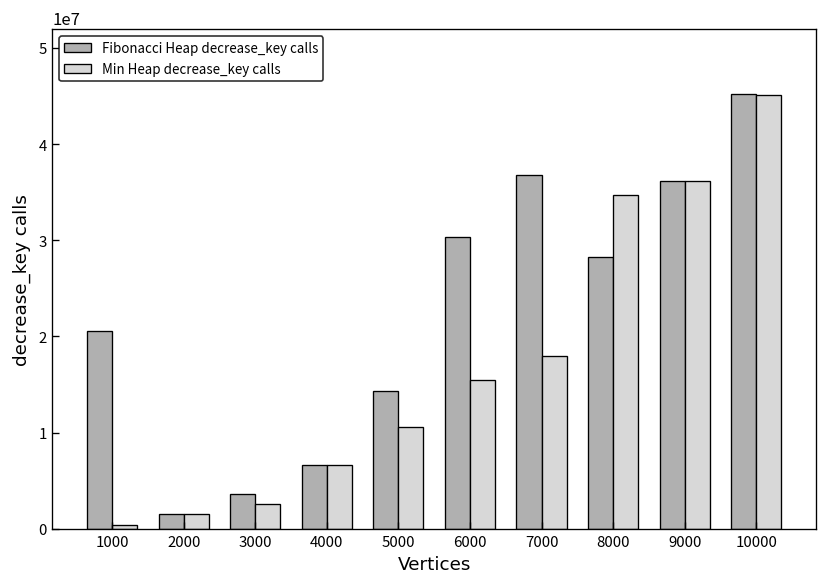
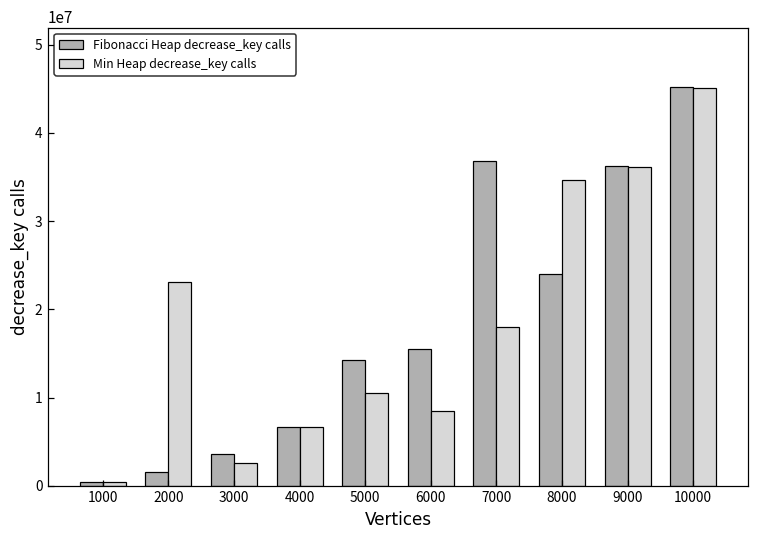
  {
    "Fibonacci Heap decrease_key calls": {
-     "1000": 21000000,
+     "1000": 0,
      "2000": 2000000,
      "3000": 4000000,
      "4000": 7000000,
      "5000": 14000000,
-     "6000": 30000000,
+     "6000": 15000000,
      "7000": 37000000,
-     "8000": 28000000,
+     "8000": 24000000,
      "9000": 36000000,
      "10000": 45000000
    },
    "Min Heap decrease_key calls": {
      "1000": 0,
-     "2000": 2000000,
+     "2000": 23000000,
      "3000": 3000000,
      "4000": 7000000,
      "5000": 11000000,
-     "6000": 15000000,
+     "6000": 8000000,
      "7000": 18000000,
      "8000": 35000000,
      "9000": 36000000,
      "10000": 45000000
    }
  }
